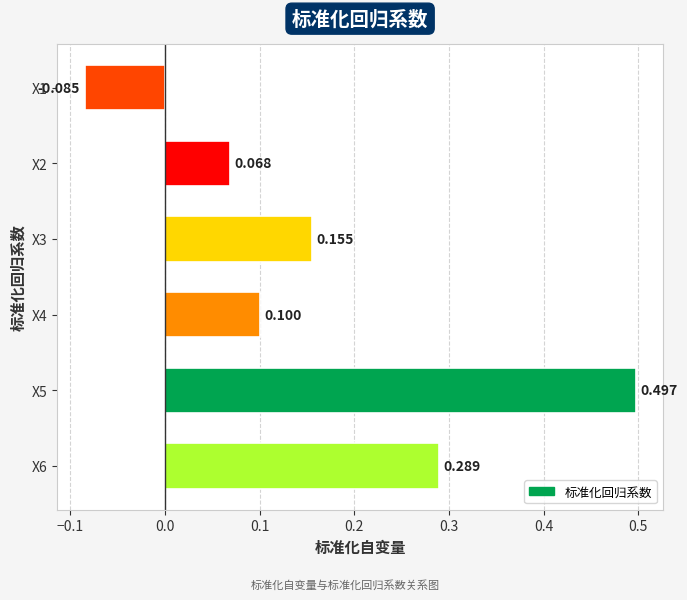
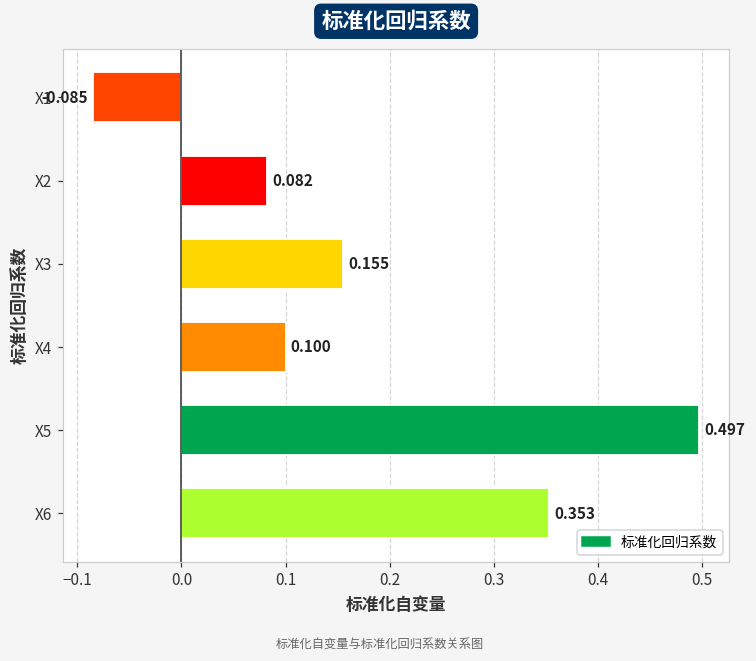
  {
    "X1": -0.085,
-   "X2": 0.068,
+   "X2": 0.082,
    "X3": 0.155,
    "X4": 0.100,
    "X5": 0.497,
-   "X6": 0.289
+   "X6": 0.353
  }
